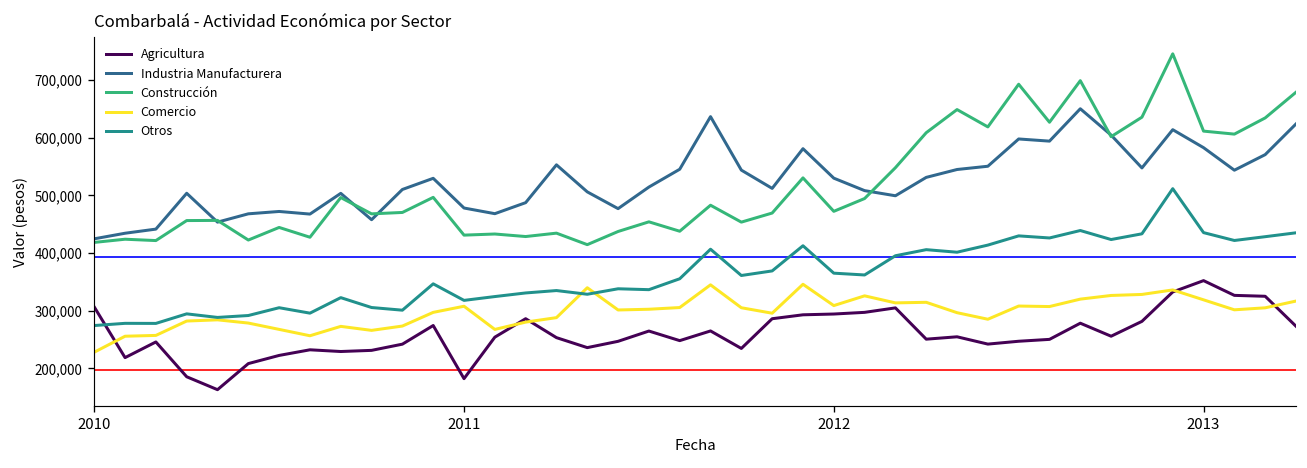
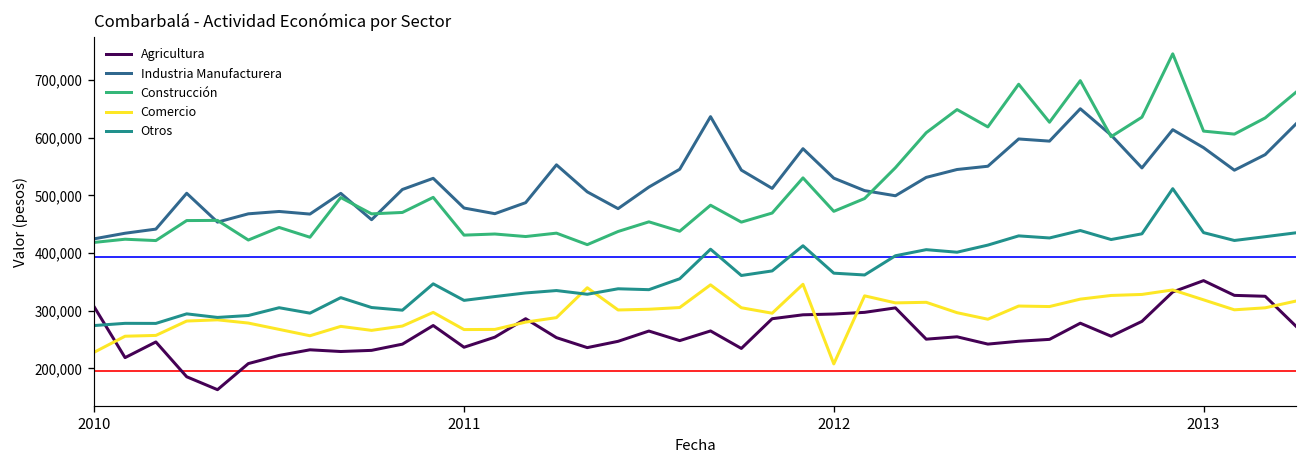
  {
    "Agricultura": {
      "2010": "310,000",
-     "2011": "180,000",
+     "2011": "240,000",
      "2012": "290,000",
      "2013": "350,000"
    },
    "Comercio": {
      "2010": "230,000",
-     "2011": "310,000",
-     "2012": "310,000",
+     "2011": "270,000",
+     "2012": "210,000",
      "2013": "320,000"
    }
  }
